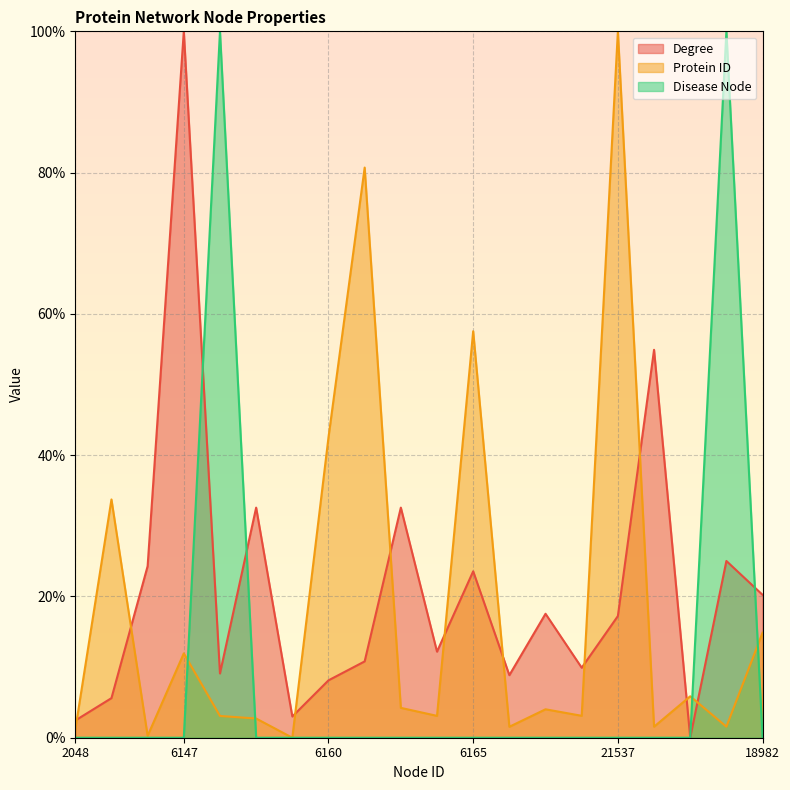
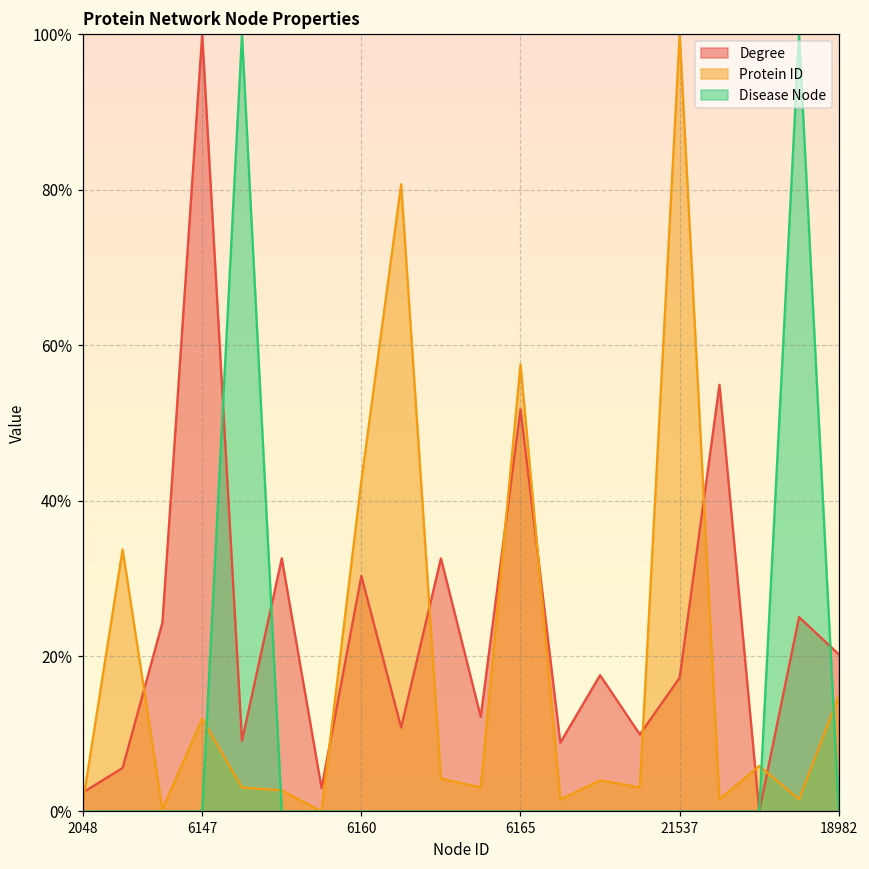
  {
    "Degree": {
      "2048": "2%",
      "6147": "100%",
-     "6160": "8%",
-     "6165": "24%",
+     "6160": "30%",
+     "6165": "52%",
      "21537": "17%",
      "18982": "20%"
    },
    "Protein ID": {
      "2048": "1%",
      "6147": "12%",
      "6160": "43%",
      "6165": "58%",
      "21537": "100%",
      "18982": "15%"
    },
    "Disease Node": {
      "2048": "0%",
      "6147": "0%",
      "6160": "0%",
      "6165": "0%",
      "21537": "0%",
      "18982": "0%"
    }
  }
